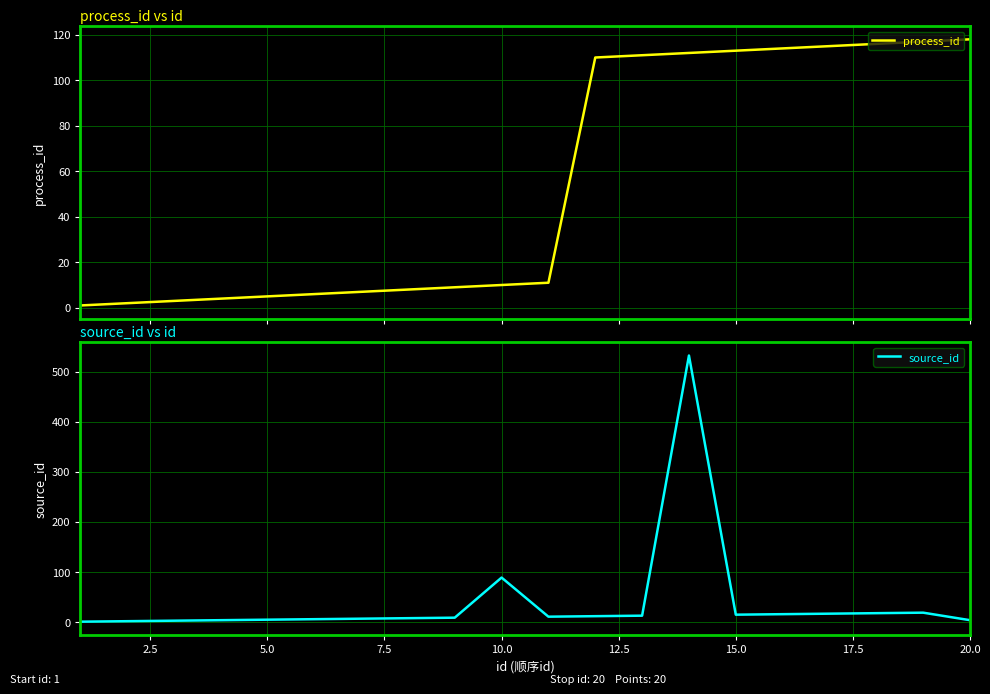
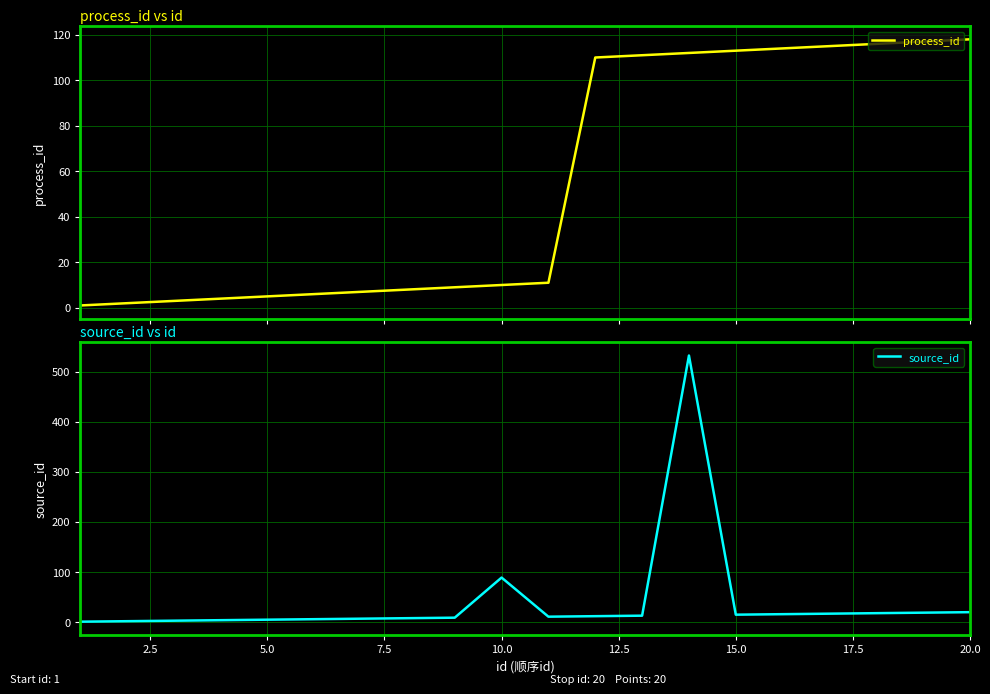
  {
    "source_id vs id": {
      "5.0": 10,
      "10.0": 90,
      "15.0": 20,
-     "20.0": 0
+     "20.0": 20
    }
  }
